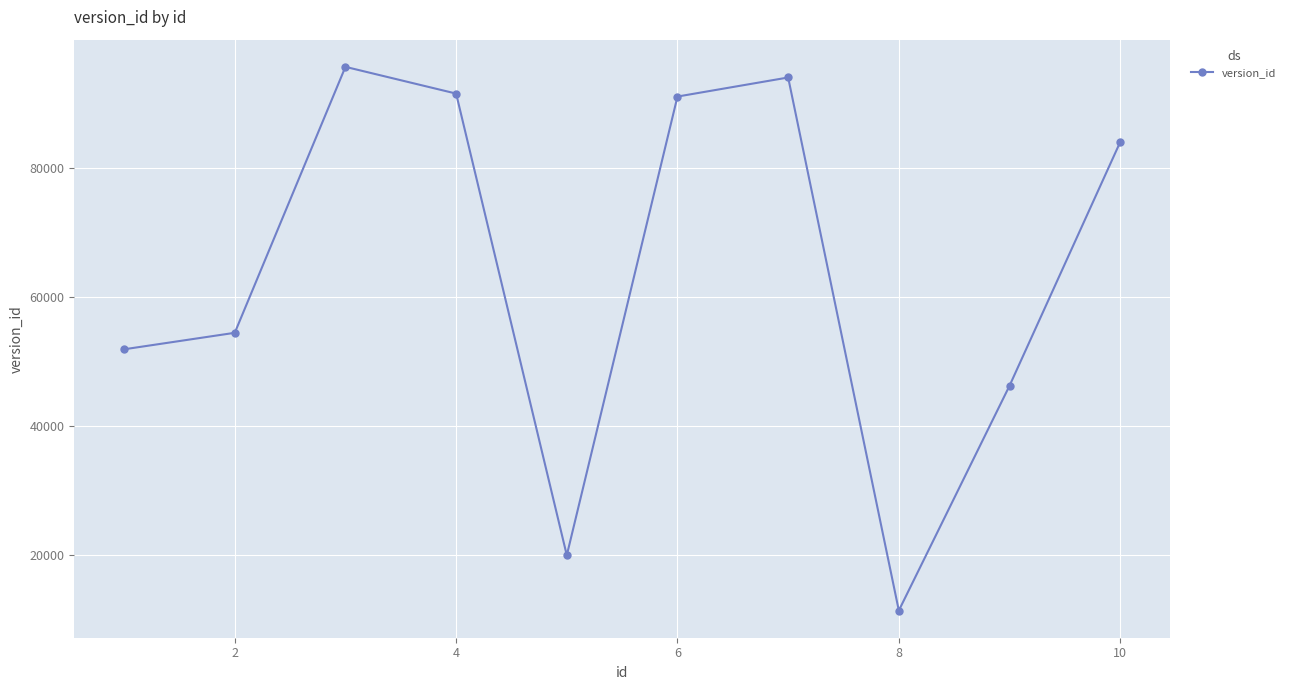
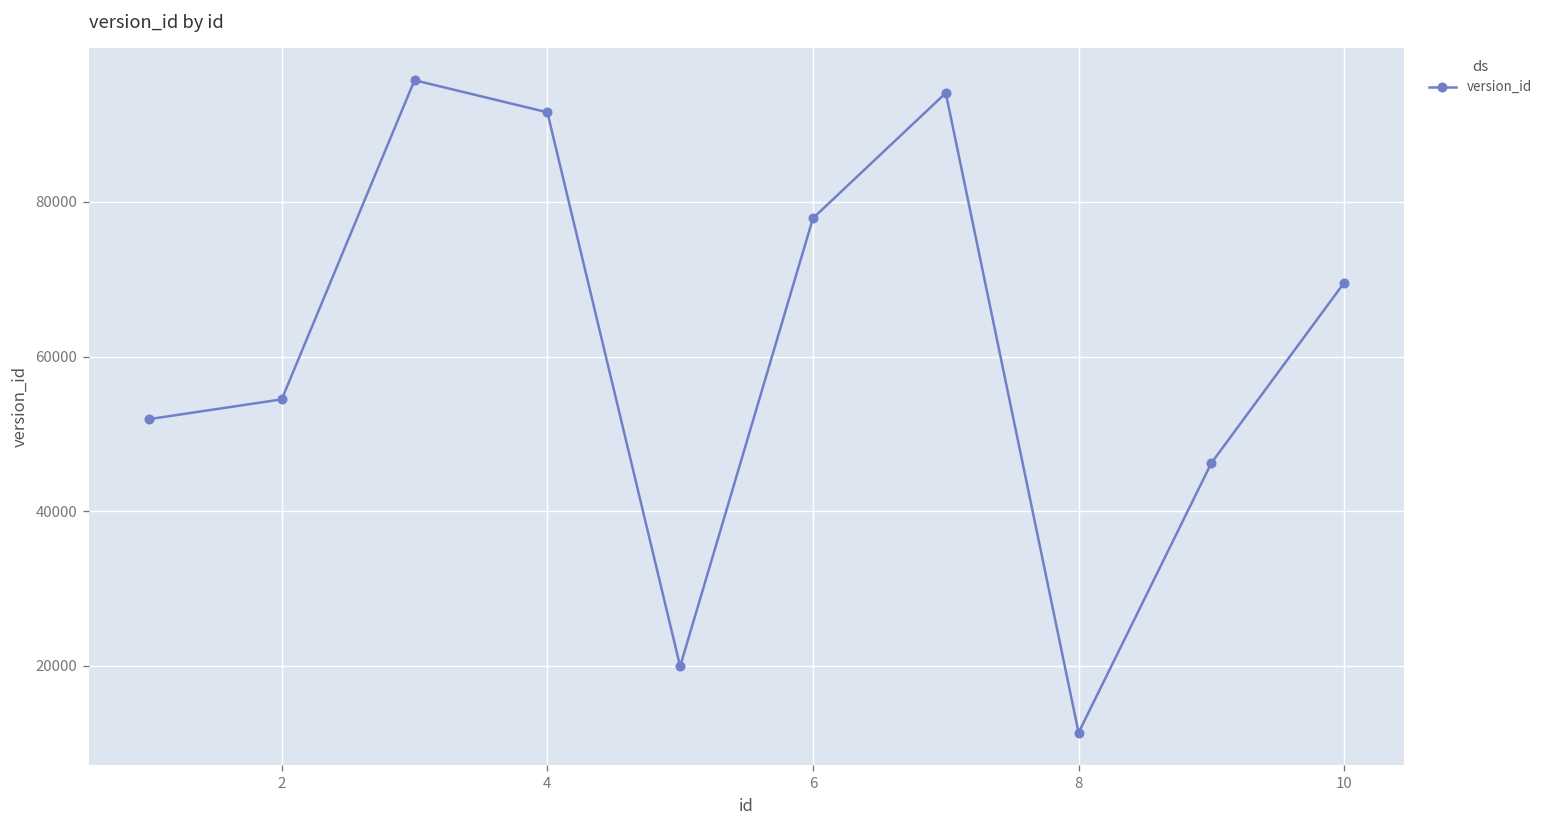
  {
    "2": 54000,
    "4": 92000,
-   "6": 91000,
+   "6": 78000,
    "8": 11000,
-   "10": 84000
+   "10": 70000
  }
